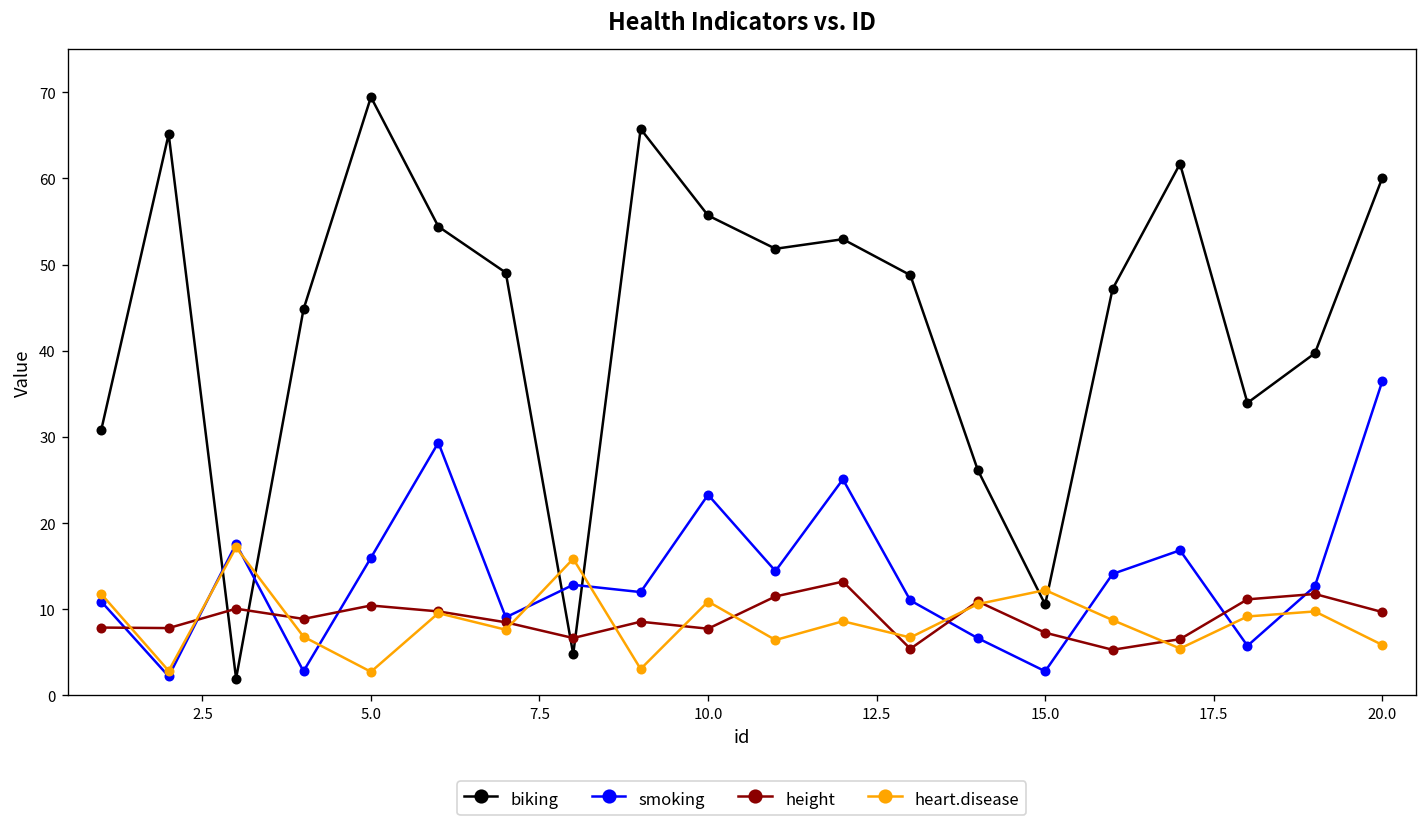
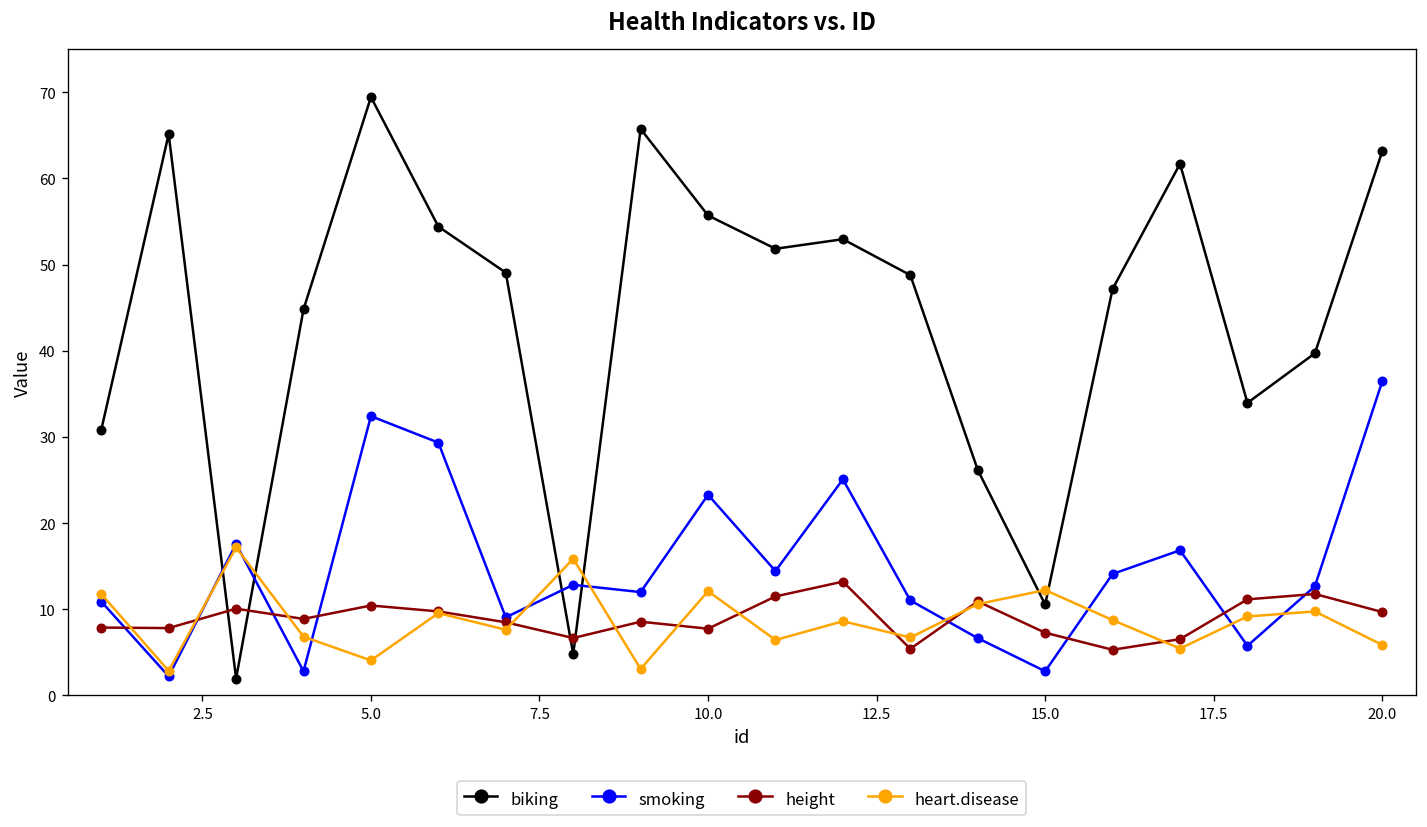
  {
    "biking": {
      "5.0": 69,
      "10.0": 56,
      "15.0": 11,
-     "20.0": 60
+     "20.0": 63
    },
    "smoking": {
-     "5.0": 16,
+     "5.0": 32,
      "10.0": 23,
      "15.0": 3,
      "20.0": 36
    },
    "height": {
      "5.0": 10,
      "10.0": 8,
      "15.0": 7,
      "20.0": 10
    },
    "heart.disease": {
-     "5.0": 3,
-     "10.0": 11,
+     "5.0": 4,
+     "10.0": 12,
      "15.0": 12,
      "20.0": 6
    }
  }
